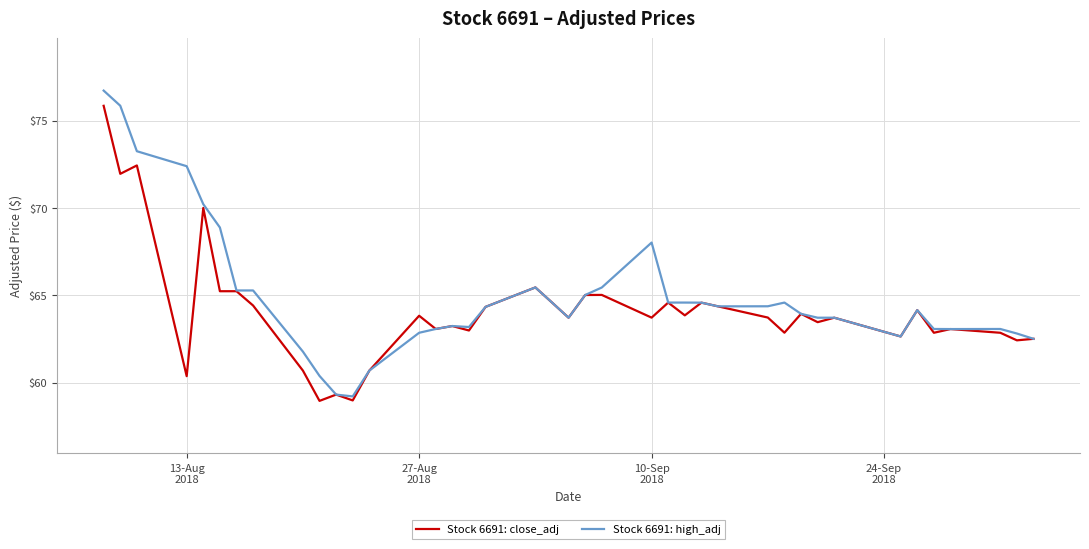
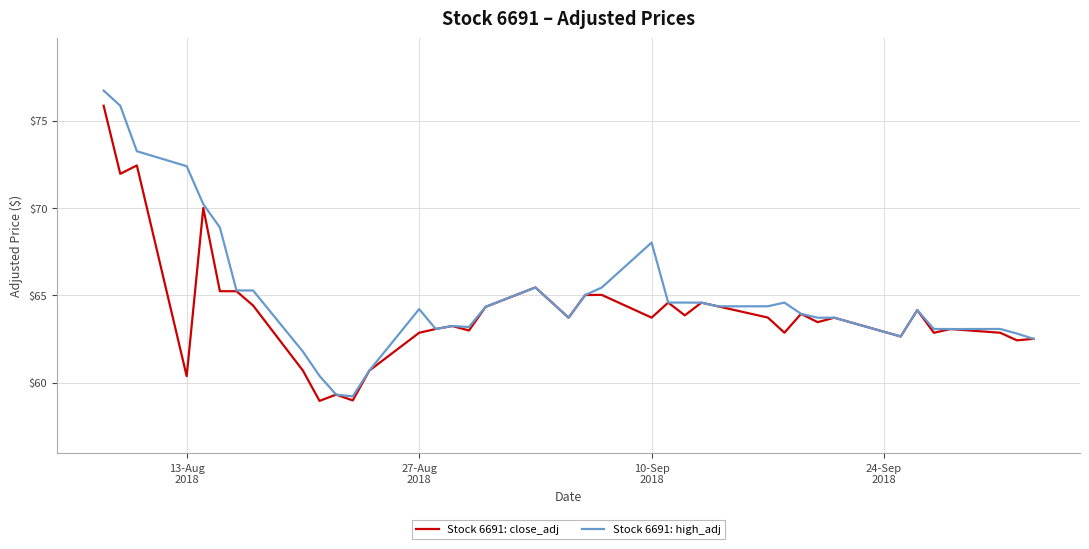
  {
    "Stock 6691: close_adj": {
      "13-Aug 2018": "$60.4",
-     "27-Aug 2018": "$63.8",
+     "27-Aug 2018": "$62.9",
      "10-Sep 2018": "$63.7"
    },
    "Stock 6691: high_adj": {
      "13-Aug 2018": "$72.4",
-     "27-Aug 2018": "$62.9",
+     "27-Aug 2018": "$64.2",
      "10-Sep 2018": "$68.0"
    }
  }
